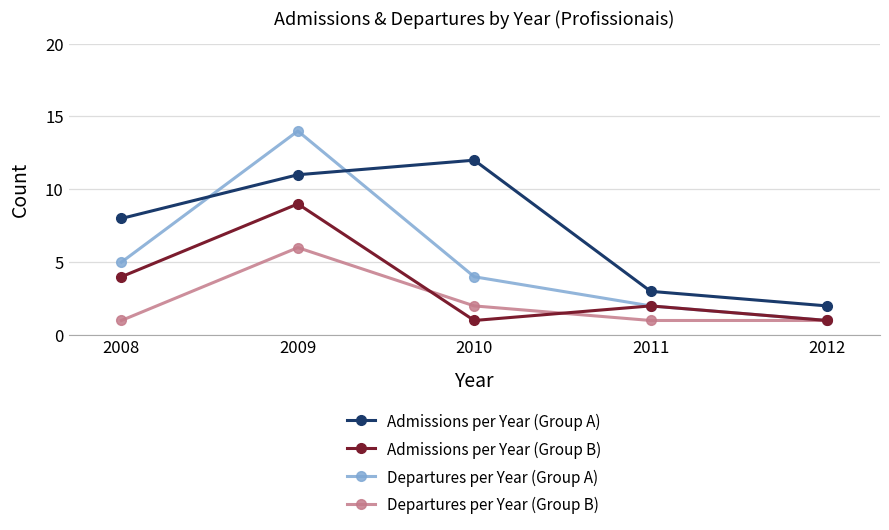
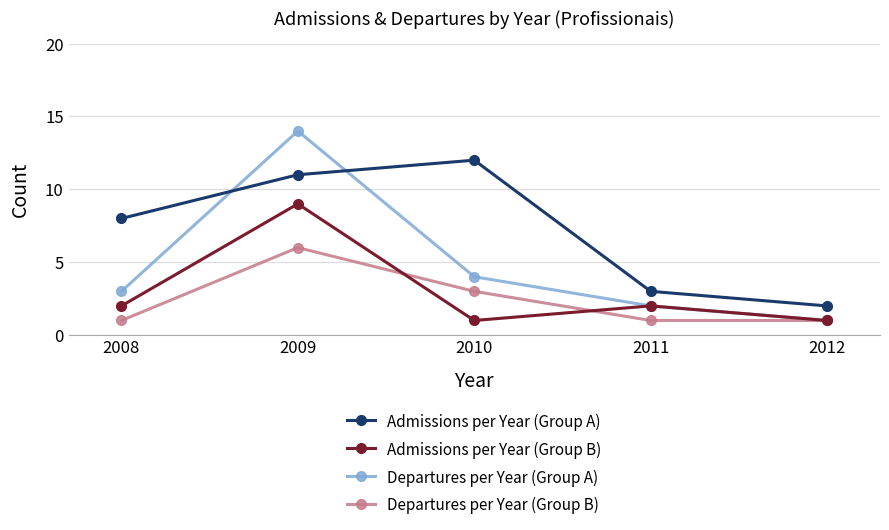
  {
    "Admissions per Year (Group A)": {
      "2008": 8,
      "2009": 11,
      "2010": 12,
      "2011": 3,
      "2012": 2
    },
    "Admissions per Year (Group B)": {
-     "2008": 4,
+     "2008": 2,
      "2009": 9,
      "2010": 1
    },
    "Departures per Year (Group A)": {
-     "2008": 5,
+     "2008": 3,
      "2009": 14,
      "2010": 4
    },
    "Departures per Year (Group B)": {
      "2008": 1,
      "2009": 6,
-     "2010": 2,
+     "2010": 3,
      "2011": 1
    }
  }
